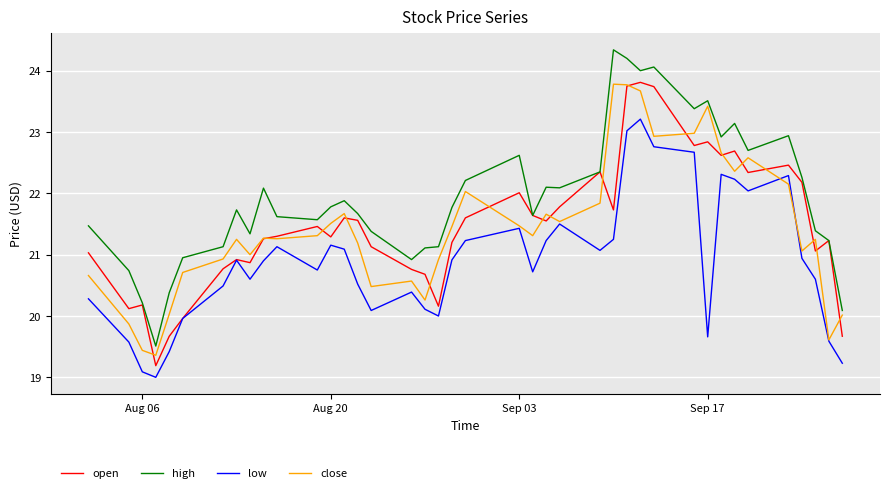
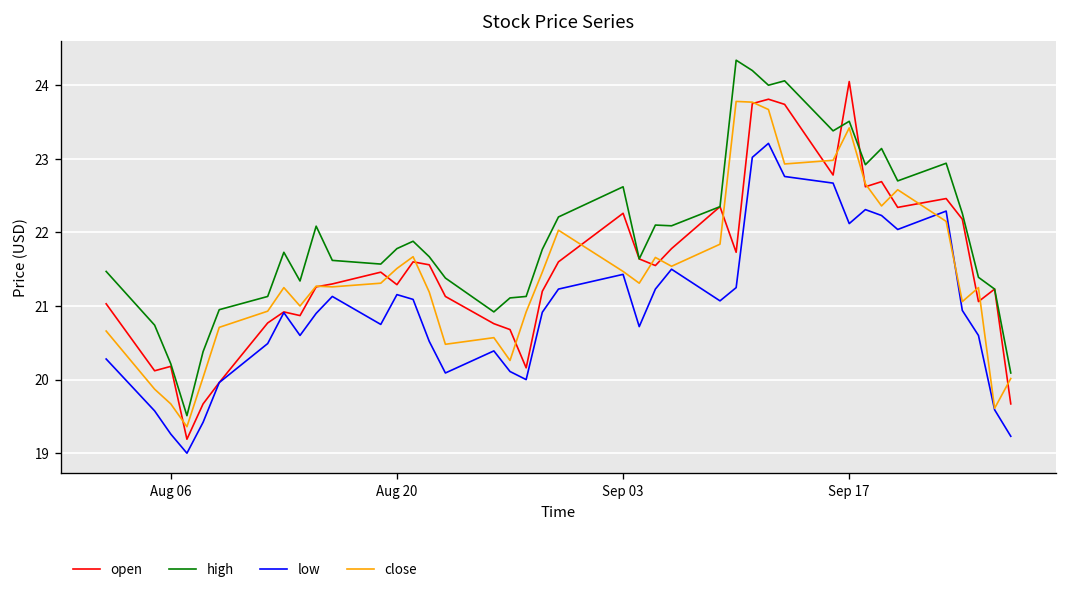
  {
    "open": {
      "Aug 20": 21.3,
-     "Sep 03": 22.0,
-     "Sep 17": 22.8
+     "Sep 03": 22.3,
+     "Sep 17": 24.1
    },
    "high": {
      "Aug 20": 21.8,
      "Sep 03": 22.6,
      "Sep 17": 23.5
    },
    "low": {
-     "Aug 06": 19.1,
+     "Aug 06": 19.3,
      "Aug 20": 21.2,
-     "Sep 17": 19.7
+     "Sep 17": 22.1
    },
    "close": {
-     "Aug 06": 19.4,
+     "Aug 06": 19.7,
      "Aug 20": 21.5,
      "Sep 17": 23.4
    }
  }
